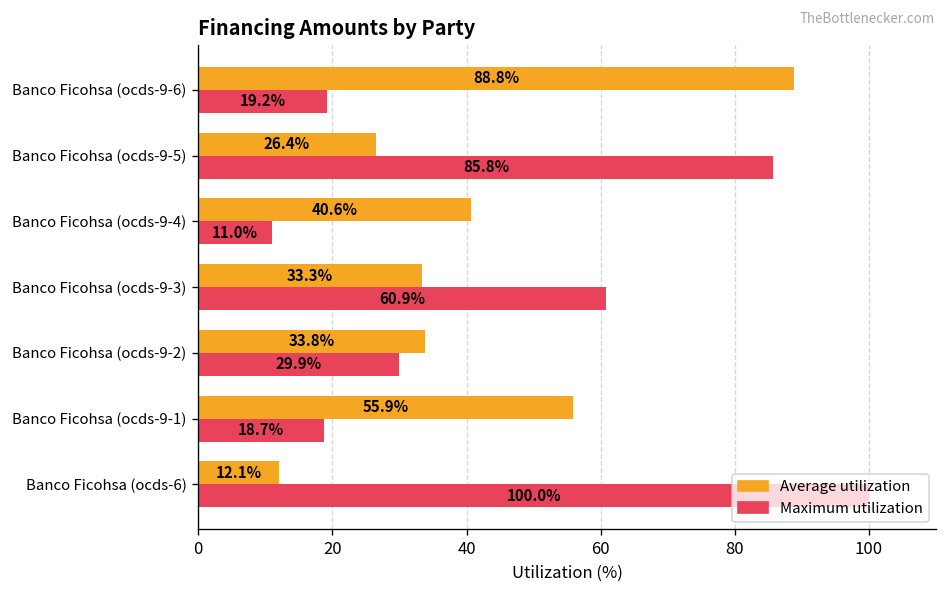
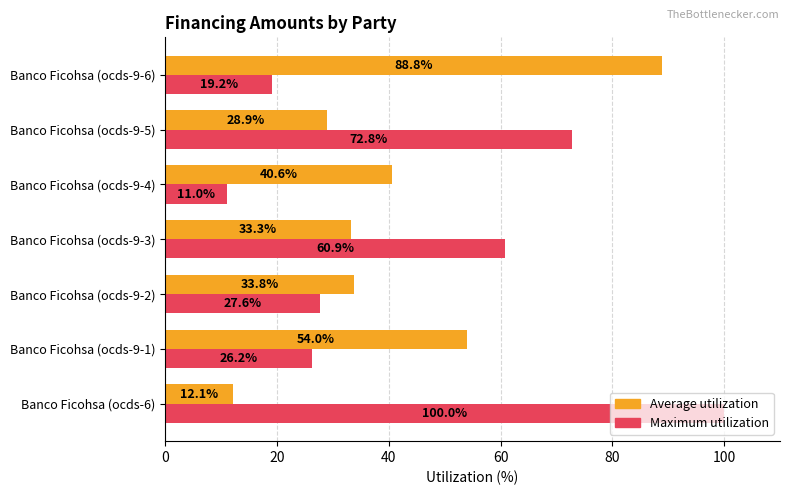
  {
    "Average utilization": {
      "Banco Ficohsa (ocds-9-6)": "88.8%",
-     "Banco Ficohsa (ocds-9-5)": "26.4%",
+     "Banco Ficohsa (ocds-9-5)": "28.9%",
      "Banco Ficohsa (ocds-9-4)": "40.6%",
      "Banco Ficohsa (ocds-9-3)": "33.3%",
      "Banco Ficohsa (ocds-9-2)": "33.8%",
-     "Banco Ficohsa (ocds-9-1)": "55.9%",
+     "Banco Ficohsa (ocds-9-1)": "54.0%",
      "Banco Ficohsa (ocds-6)": "12.1%"
    },
    "Maximum utilization": {
      "Banco Ficohsa (ocds-9-6)": "19.2%",
-     "Banco Ficohsa (ocds-9-5)": "85.8%",
+     "Banco Ficohsa (ocds-9-5)": "72.8%",
      "Banco Ficohsa (ocds-9-4)": "11.0%",
      "Banco Ficohsa (ocds-9-3)": "60.9%",
-     "Banco Ficohsa (ocds-9-2)": "29.9%",
-     "Banco Ficohsa (ocds-9-1)": "18.7%"
+     "Banco Ficohsa (ocds-9-2)": "27.6%",
+     "Banco Ficohsa (ocds-9-1)": "26.2%"
    }
  }
